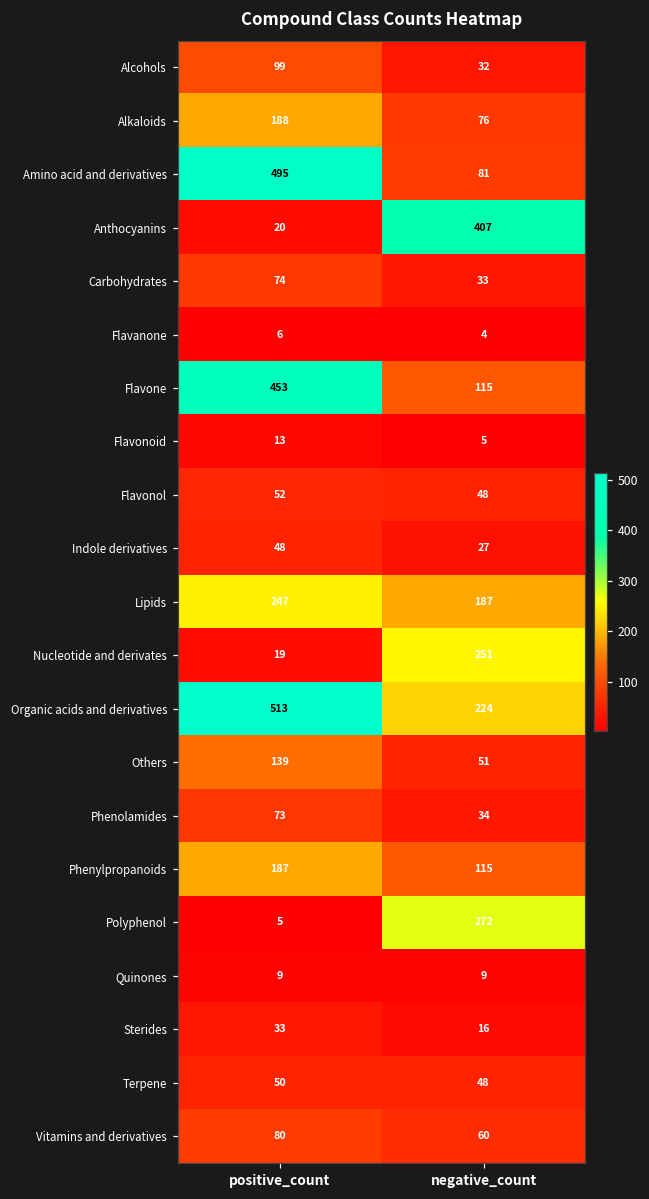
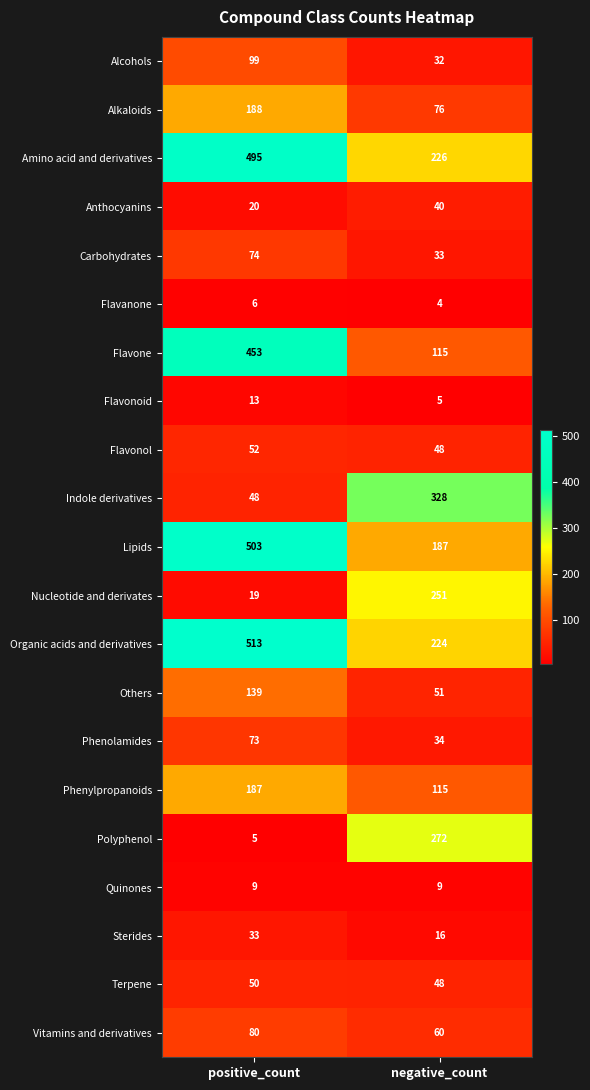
  {
    "Alcohols": {
      "positive_count": 99,
      "negative_count": 32
    },
    "Alkaloids": {
      "positive_count": 188,
      "negative_count": 76
    },
    "Amino acid and derivatives": {
      "positive_count": 495,
-     "negative_count": 81
+     "negative_count": 226
    },
    "Anthocyanins": {
      "positive_count": 20,
-     "negative_count": 407
+     "negative_count": 40
    },
    "Carbohydrates": {
      "positive_count": 74,
      "negative_count": 33
    },
    "Flavanone": {
      "positive_count": 6,
      "negative_count": 4
    },
    "Flavone": {
      "positive_count": 453,
      "negative_count": 115
    },
    "Flavonoid": {
      "positive_count": 13,
      "negative_count": 5
    },
    "Flavonol": {
      "positive_count": 52,
      "negative_count": 48
    },
    "Indole derivatives": {
      "positive_count": 48,
-     "negative_count": 27
+     "negative_count": 328
    },
    "Lipids": {
-     "positive_count": 247,
+     "positive_count": 503,
      "negative_count": 187
    },
    "Nucleotide and derivates": {
      "positive_count": 19,
      "negative_count": 251
    },
    "Organic acids and derivatives": {
      "positive_count": 513,
      "negative_count": 224
    },
    "Others": {
      "positive_count": 139,
      "negative_count": 51
    },
    "Phenolamides": {
      "positive_count": 73,
      "negative_count": 34
    },
    "Phenylpropanoids": {
      "positive_count": 187,
      "negative_count": 115
    },
    "Polyphenol": {
      "positive_count": 5,
      "negative_count": 272
    },
    "Quinones": {
      "positive_count": 9,
      "negative_count": 9
    },
    "Sterides": {
      "positive_count": 33,
      "negative_count": 16
    },
    "Terpene": {
      "positive_count": 50,
      "negative_count": 48
    },
    "Vitamins and derivatives": {
      "positive_count": 80,
      "negative_count": 60
    }
  }
